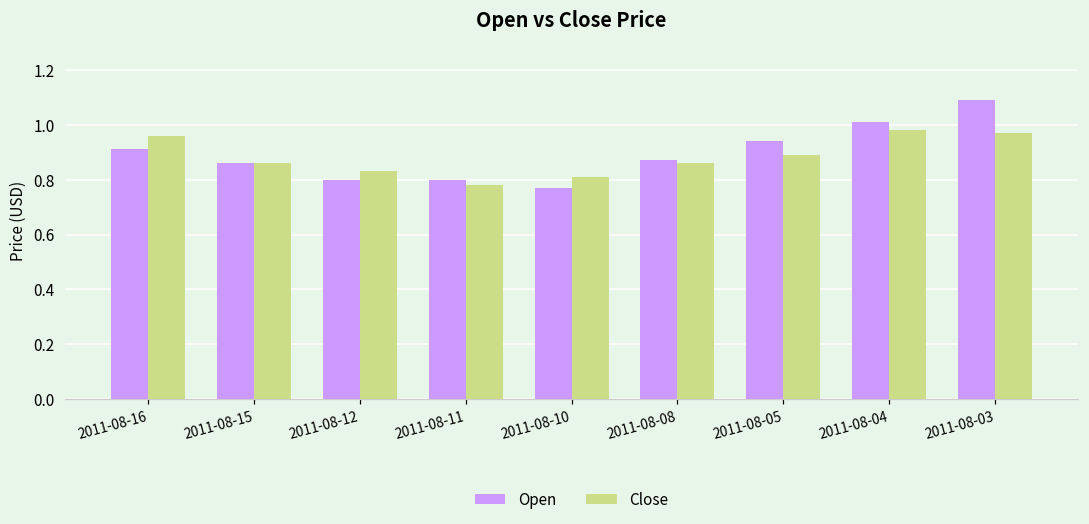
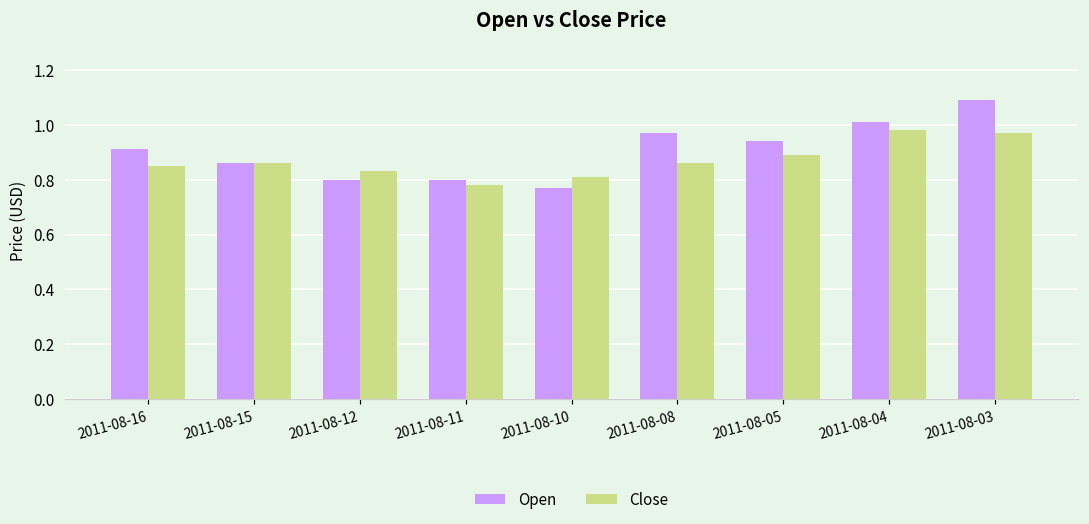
  {
    "Open": {
      "2011-08-16": 0.91,
      "2011-08-15": 0.86,
      "2011-08-12": 0.80,
      "2011-08-11": 0.80,
      "2011-08-10": 0.77,
-     "2011-08-08": 0.87,
+     "2011-08-08": 0.97,
      "2011-08-05": 0.94,
      "2011-08-04": 1.01,
      "2011-08-03": 1.09
    },
    "Close": {
-     "2011-08-16": 0.96,
+     "2011-08-16": 0.85,
      "2011-08-15": 0.86,
      "2011-08-12": 0.83,
      "2011-08-11": 0.78,
      "2011-08-10": 0.81,
      "2011-08-08": 0.86,
      "2011-08-05": 0.89,
      "2011-08-04": 0.98,
      "2011-08-03": 0.97
    }
  }
